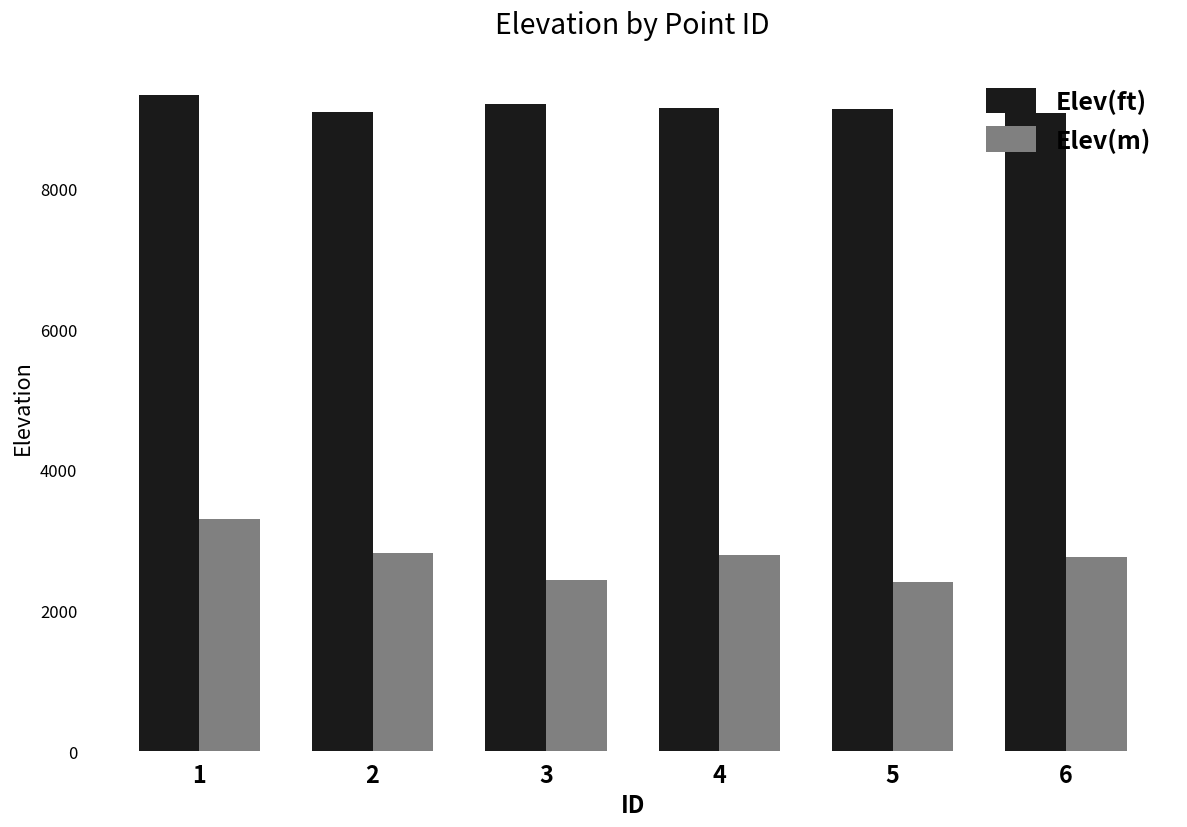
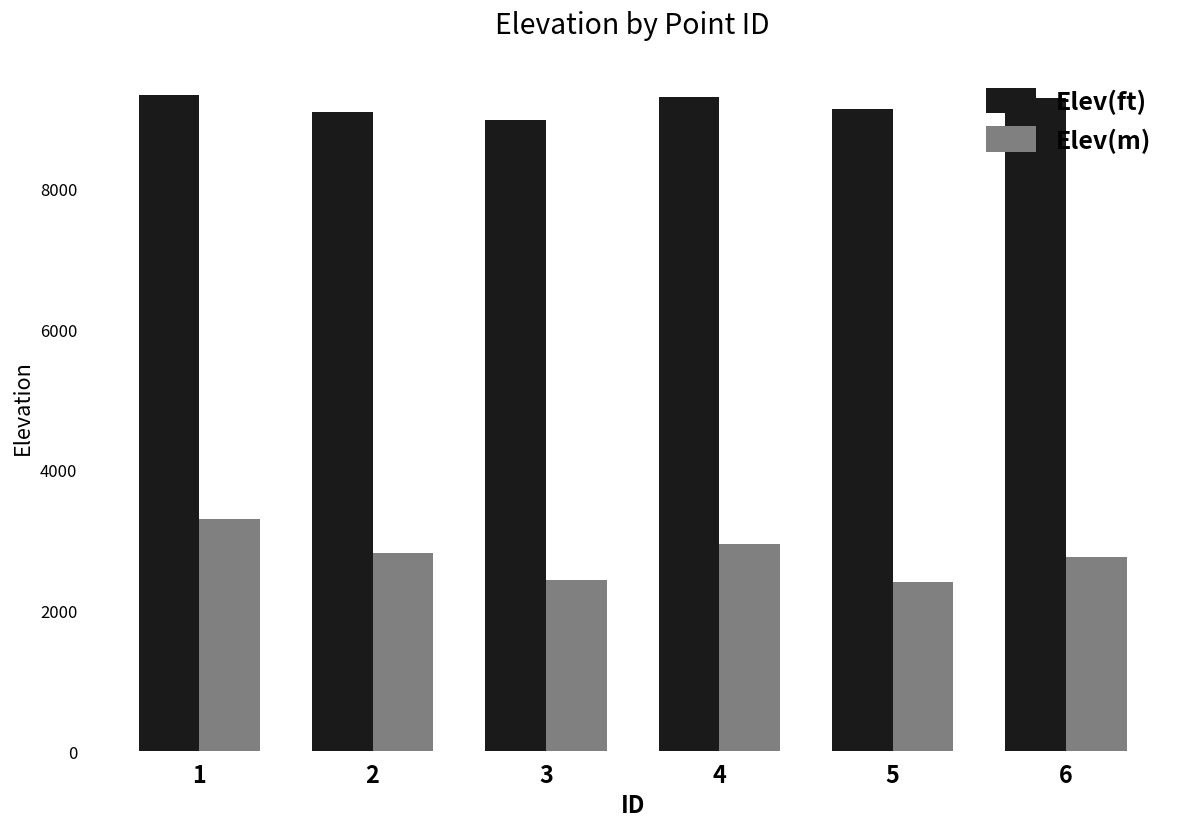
  {
    "Elev(ft)": {
      "1": 9300,
      "2": 9100,
-     "3": 9200,
-     "4": 9200,
+     "3": 9000,
+     "4": 9300,
      "5": 9100,
-     "6": 9100
+     "6": 9300
    },
    "Elev(m)": {
      "1": 3300,
      "2": 2800,
      "3": 2400,
-     "4": 2800,
+     "4": 2900,
      "5": 2400,
      "6": 2800
    }
  }
